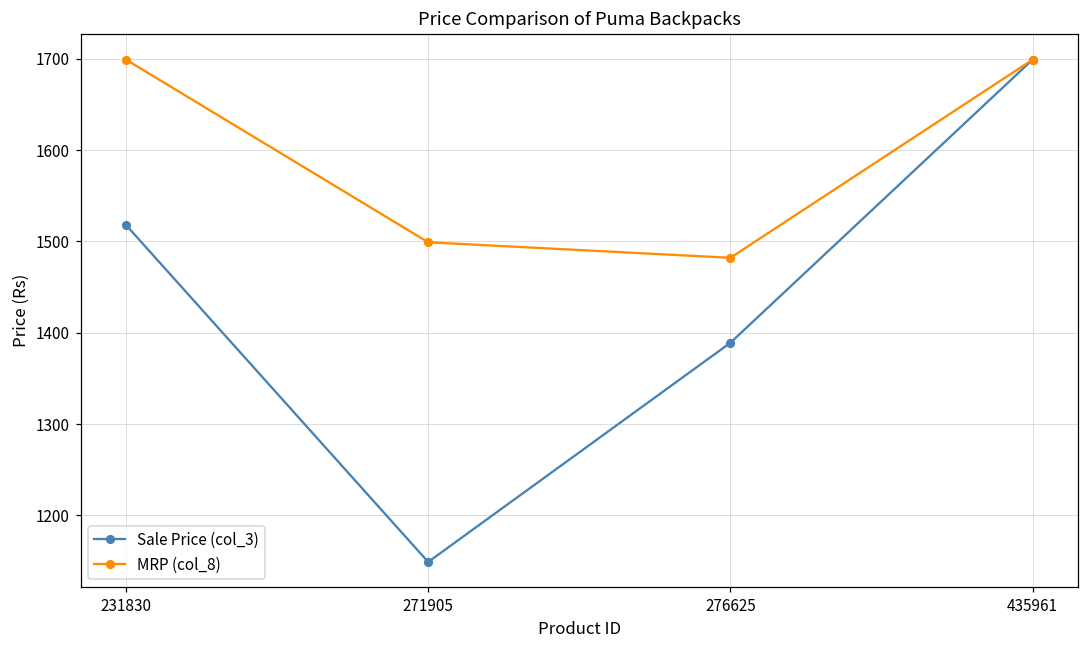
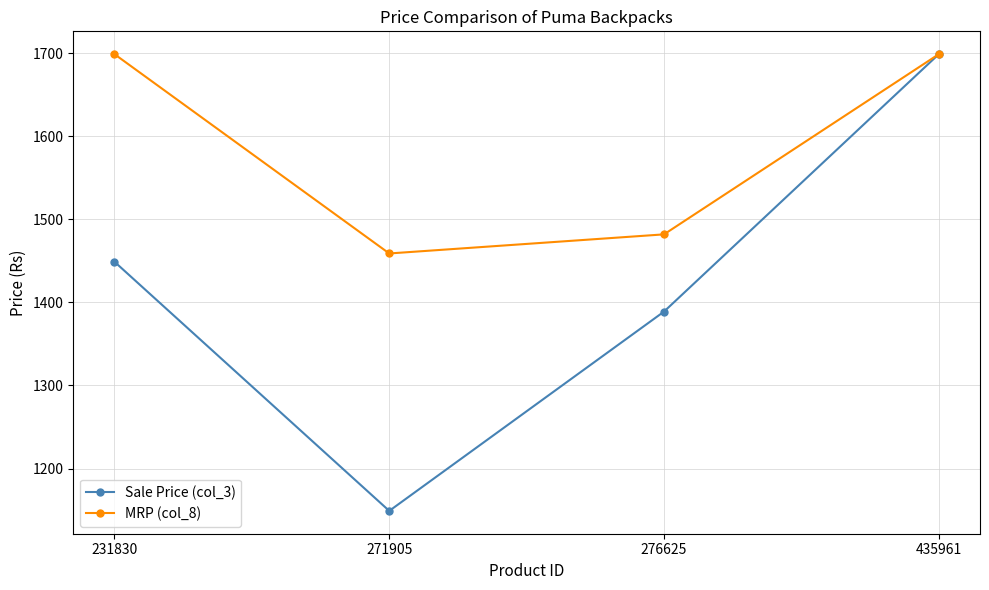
  {
    "Sale Price (col_3)": {
-     "231830": 1520,
+     "231830": 1450,
      "271905": 1150,
      "276625": 1390
    },
    "MRP (col_8)": {
      "231830": 1700,
-     "271905": 1500,
+     "271905": 1460,
      "276625": 1480
    }
  }
